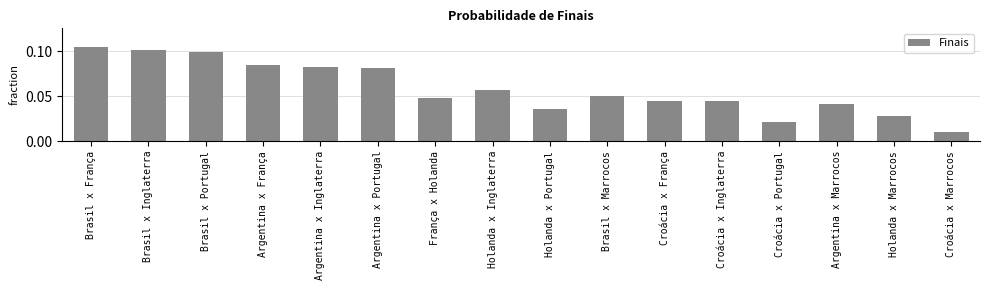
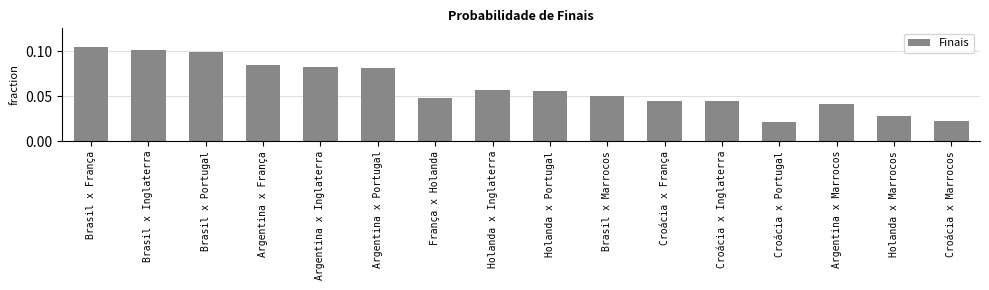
  {
    "Brasil x França": 0.10,
    "Brasil x Inglaterra": 0.10,
    "Brasil x Portugal": 0.10,
    "Argentina x França": 0.08,
    "Argentina x Inglaterra": 0.08,
    "Argentina x Portugal": 0.08,
    "França x Holanda": 0.05,
    "Holanda x Inglaterra": 0.06,
-   "Holanda x Portugal": 0.04,
+   "Holanda x Portugal": 0.06,
    "Brasil x Marrocos": 0.05,
    "Croácia x França": 0.04,
    "Croácia x Inglaterra": 0.04,
    "Croácia x Portugal": 0.02,
    "Argentina x Marrocos": 0.04,
    "Holanda x Marrocos": 0.03,
-   "Croácia x Marrocos": 0.01
+   "Croácia x Marrocos": 0.02
  }
